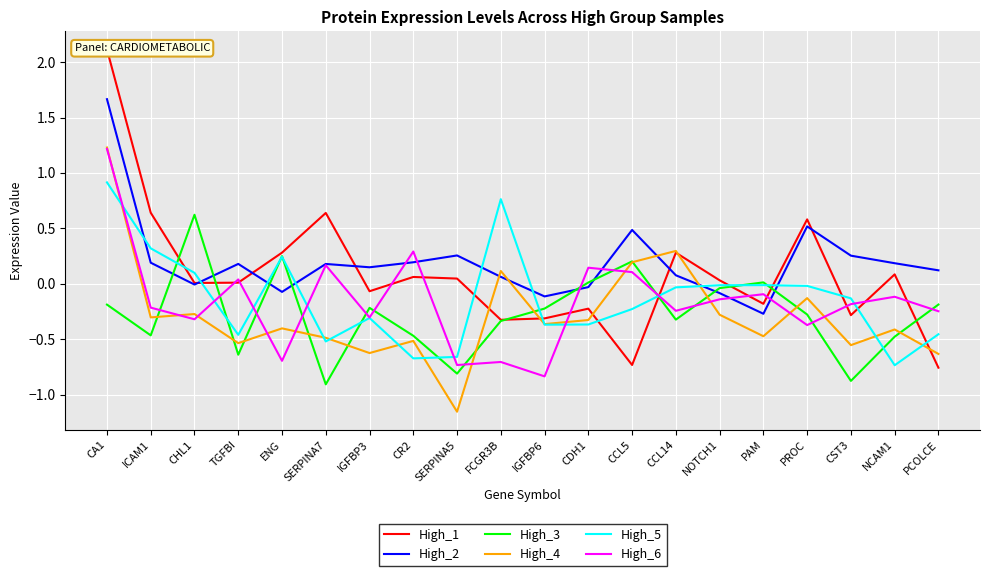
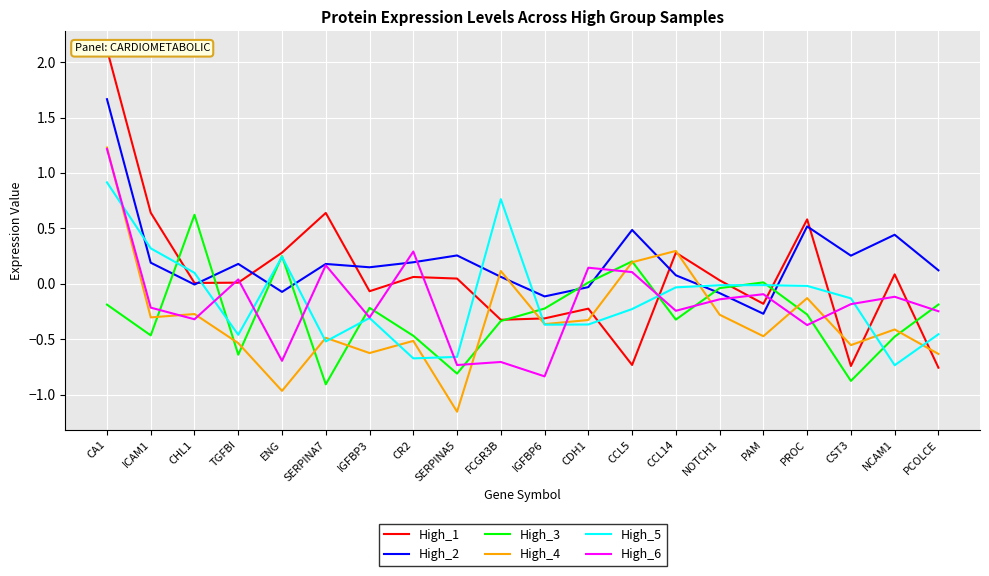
  {
    "High_1": {
      "ICAM1": 0.64,
      "TGFBI": 0.01,
      "ENG": 0.28,
      "SERPINA7": 0.64,
      "IGFBP3": -0.07,
      "CR2": 0.06,
      "SERPINA5": 0.05,
      "IGFBP6": -0.31,
      "CDH1": -0.22,
      "CCL5": -0.73,
      "NOTCH1": 0.03,
      "PAM": -0.18,
      "PROC": 0.58,
-     "CST3": -0.28,
+     "CST3": -0.74,
      "NCAM1": 0.08,
      "PCOLCE": -0.76
    },
    "High_2": {
      "CA1": 1.67,
      "ICAM1": 0.19,
      "TGFBI": 0.18,
      "ENG": -0.07,
      "IGFBP3": 0.15,
      "CR2": 0.19,
      "SERPINA5": 0.26,
      "FCGR3B": 0.06,
      "IGFBP6": -0.11,
      "CDH1": -0.03,
      "CCL5": 0.49,
      "CCL14": 0.08,
      "NOTCH1": -0.08,
      "PAM": -0.27,
      "PROC": 0.52,
      "CST3": 0.25,
-     "NCAM1": 0.19,
+     "NCAM1": 0.44,
      "PCOLCE": 0.12
    },
    "High_3": {
      "CA1": -0.19,
      "ICAM1": -0.47,
      "CHL1": 0.62,
      "TGFBI": -0.64,
      "SERPINA7": -0.91,
      "IGFBP3": -0.22,
      "CR2": -0.47,
      "SERPINA5": -0.81,
      "IGFBP6": -0.22,
      "CDH1": 0.01,
      "CCL14": -0.32,
      "NOTCH1": -0.04,
      "PAM": 0.01,
      "PROC": -0.28,
      "CST3": -0.88,
      "NCAM1": -0.48,
      "PCOLCE": -0.19
    },
    "High_4": {
      "ICAM1": -0.30,
      "CHL1": -0.27,
      "TGFBI": -0.54,
-     "ENG": -0.40,
+     "ENG": -0.97,
      "SERPINA7": -0.49,
      "IGFBP3": -0.63,
      "CR2": -0.52,
      "SERPINA5": -1.15,
      "FCGR3B": 0.12,
      "CDH1": -0.33,
      "NOTCH1": -0.28,
      "PAM": -0.47,
      "PROC": -0.13,
      "CST3": -0.55,
      "NCAM1": -0.41,
      "PCOLCE": -0.63
    },
    "High_5": {
      "CA1": 0.91,
      "ICAM1": 0.32,
      "CHL1": 0.10,
      "TGFBI": -0.46,
      "SERPINA7": -0.52,
      "CR2": -0.67,
      "SERPINA5": -0.66,
      "FCGR3B": 0.76,
      "CDH1": -0.37,
      "CCL5": -0.23,
      "CCL14": -0.03,
      "NOTCH1": -0.01,
      "PAM": -0.01,
      "PROC": -0.02,
      "CST3": -0.13,
      "NCAM1": -0.74,
      "PCOLCE": -0.46
    },
    "High_6": {
      "ICAM1": -0.22,
      "CHL1": -0.32,
      "TGFBI": 0.04,
      "ENG": -0.70,
      "CR2": 0.29,
      "SERPINA5": -0.73,
      "FCGR3B": -0.71,
      "IGFBP6": -0.84,
      "CDH1": 0.14,
      "CCL5": 0.10,
      "CCL14": -0.24,
      "NOTCH1": -0.14,
      "PAM": -0.09,
      "PROC": -0.37,
      "CST3": -0.18,
      "NCAM1": -0.12,
      "PCOLCE": -0.25
    }
  }
